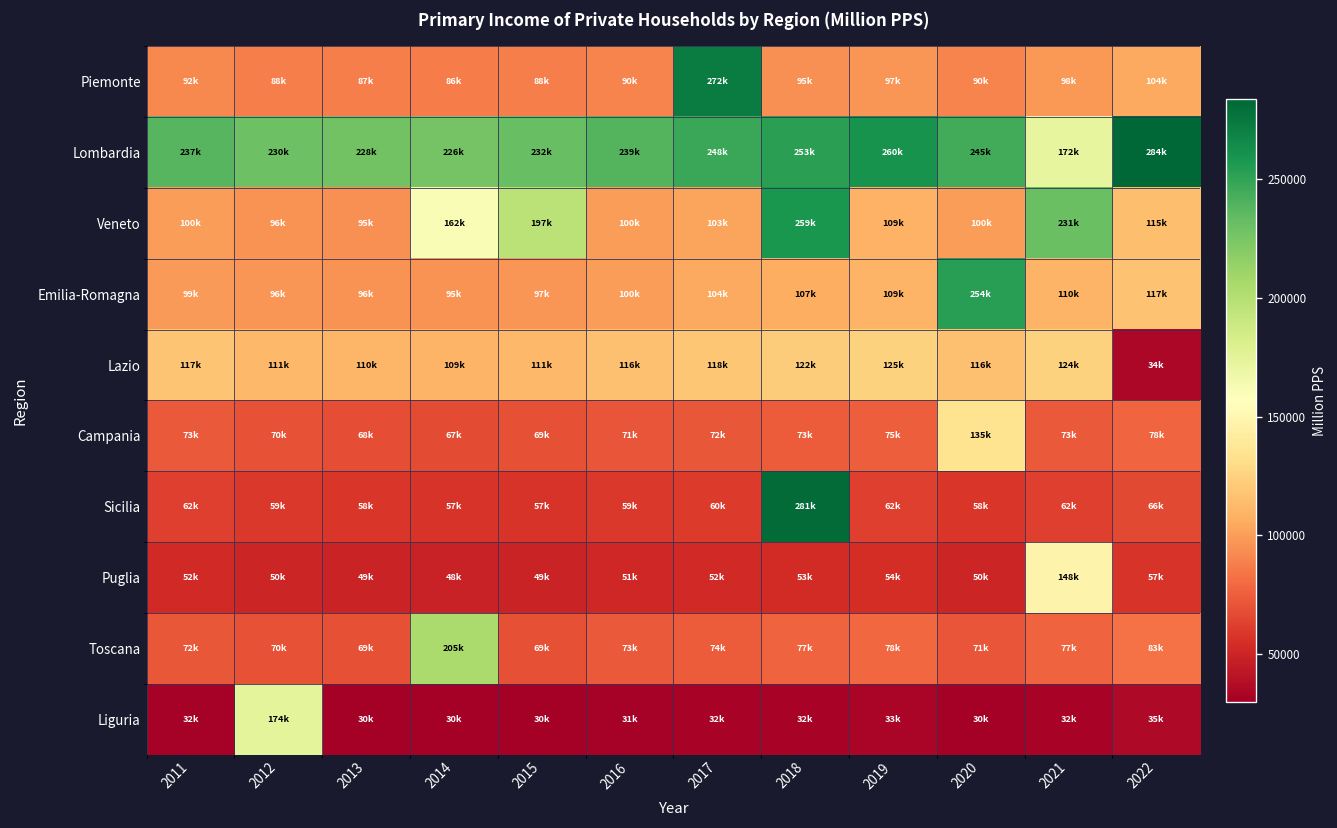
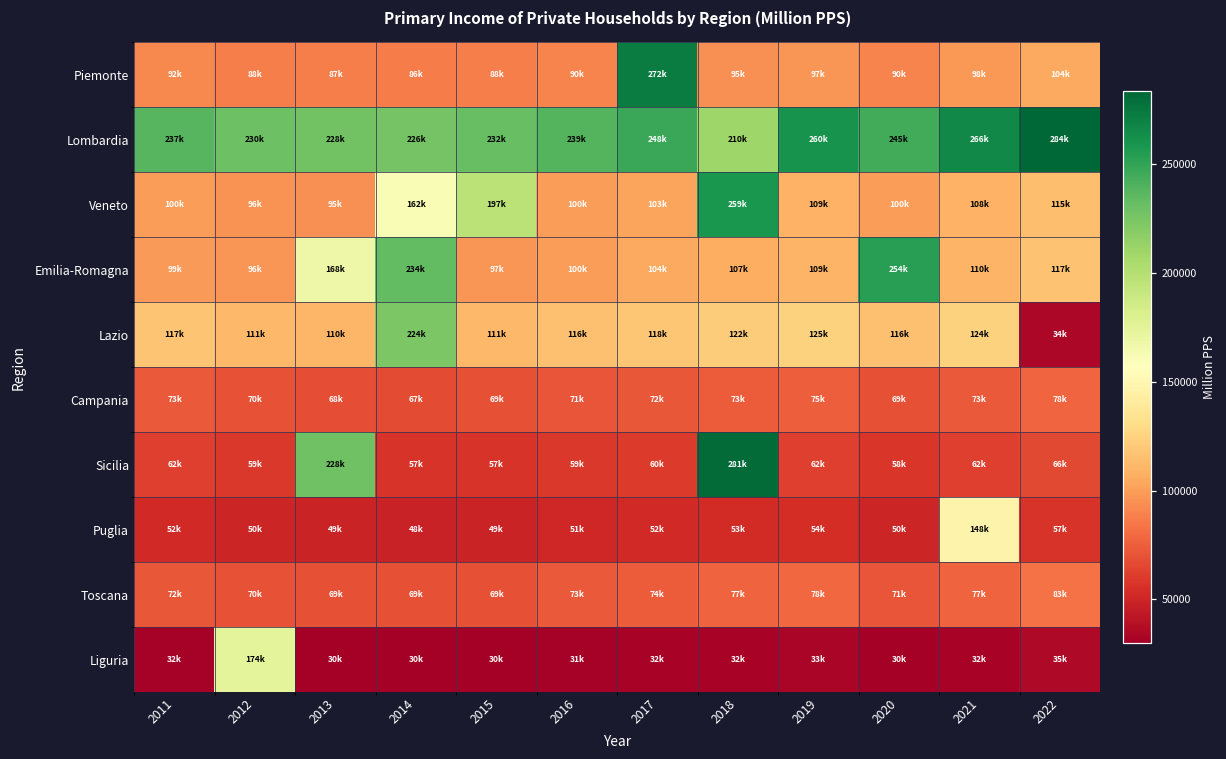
  {
    "Piemonte": {
      "2011": "92k",
      "2012": "88k",
      "2013": "87k",
      "2014": "86k",
      "2015": "88k",
      "2016": "90k",
      "2017": "272k",
      "2018": "95k",
      "2019": "97k",
      "2020": "90k",
      "2021": "98k",
      "2022": "104k"
    },
    "Lombardia": {
      "2011": "237k",
      "2012": "230k",
      "2013": "228k",
      "2014": "226k",
      "2015": "232k",
      "2016": "239k",
      "2017": "248k",
-     "2018": "253k",
+     "2018": "210k",
      "2019": "260k",
      "2020": "245k",
-     "2021": "172k",
+     "2021": "266k",
      "2022": "284k"
    },
    "Veneto": {
      "2011": "100k",
      "2012": "96k",
      "2013": "95k",
      "2014": "162k",
      "2015": "197k",
      "2016": "100k",
      "2017": "103k",
      "2018": "259k",
      "2019": "109k",
      "2020": "100k",
-     "2021": "231k",
+     "2021": "108k",
      "2022": "115k"
    },
    "Emilia-Romagna": {
      "2011": "99k",
      "2012": "96k",
-     "2013": "96k",
-     "2014": "95k",
+     "2013": "168k",
+     "2014": "234k",
      "2015": "97k",
      "2016": "100k",
      "2017": "104k",
      "2018": "107k",
      "2019": "109k",
      "2020": "254k",
      "2021": "110k",
      "2022": "117k"
    },
    "Lazio": {
      "2011": "117k",
      "2012": "111k",
      "2013": "110k",
-     "2014": "109k",
+     "2014": "224k",
      "2015": "111k",
      "2016": "116k",
      "2017": "118k",
      "2018": "122k",
      "2019": "125k",
      "2020": "116k",
      "2021": "124k",
      "2022": "34k"
    },
    "Campania": {
      "2011": "73k",
      "2012": "70k",
      "2013": "68k",
      "2014": "67k",
      "2015": "69k",
      "2016": "71k",
      "2017": "72k",
      "2018": "73k",
      "2019": "75k",
-     "2020": "135k",
+     "2020": "69k",
      "2021": "73k",
      "2022": "78k"
    },
    "Sicilia": {
      "2011": "62k",
      "2012": "59k",
-     "2013": "58k",
+     "2013": "228k",
      "2014": "57k",
      "2015": "57k",
      "2016": "59k",
      "2017": "60k",
      "2018": "281k",
      "2019": "62k",
      "2020": "58k",
      "2021": "62k",
      "2022": "66k"
    },
    "Puglia": {
      "2011": "52k",
      "2012": "50k",
      "2013": "49k",
      "2014": "48k",
      "2015": "49k",
      "2016": "51k",
      "2017": "52k",
      "2018": "53k",
      "2019": "54k",
      "2020": "50k",
      "2021": "148k",
      "2022": "57k"
    },
    "Toscana": {
      "2011": "72k",
      "2012": "70k",
      "2013": "69k",
-     "2014": "205k",
+     "2014": "69k",
      "2015": "69k",
      "2016": "73k",
      "2017": "74k",
      "2018": "77k",
      "2019": "78k",
      "2020": "71k",
      "2021": "77k",
      "2022": "83k"
    },
    "Liguria": {
      "2011": "32k",
      "2012": "174k",
      "2013": "30k",
      "2014": "30k",
      "2015": "30k",
      "2016": "31k",
      "2017": "32k",
      "2018": "32k",
      "2019": "33k",
      "2020": "30k",
      "2021": "32k",
      "2022": "35k"
    }
  }
